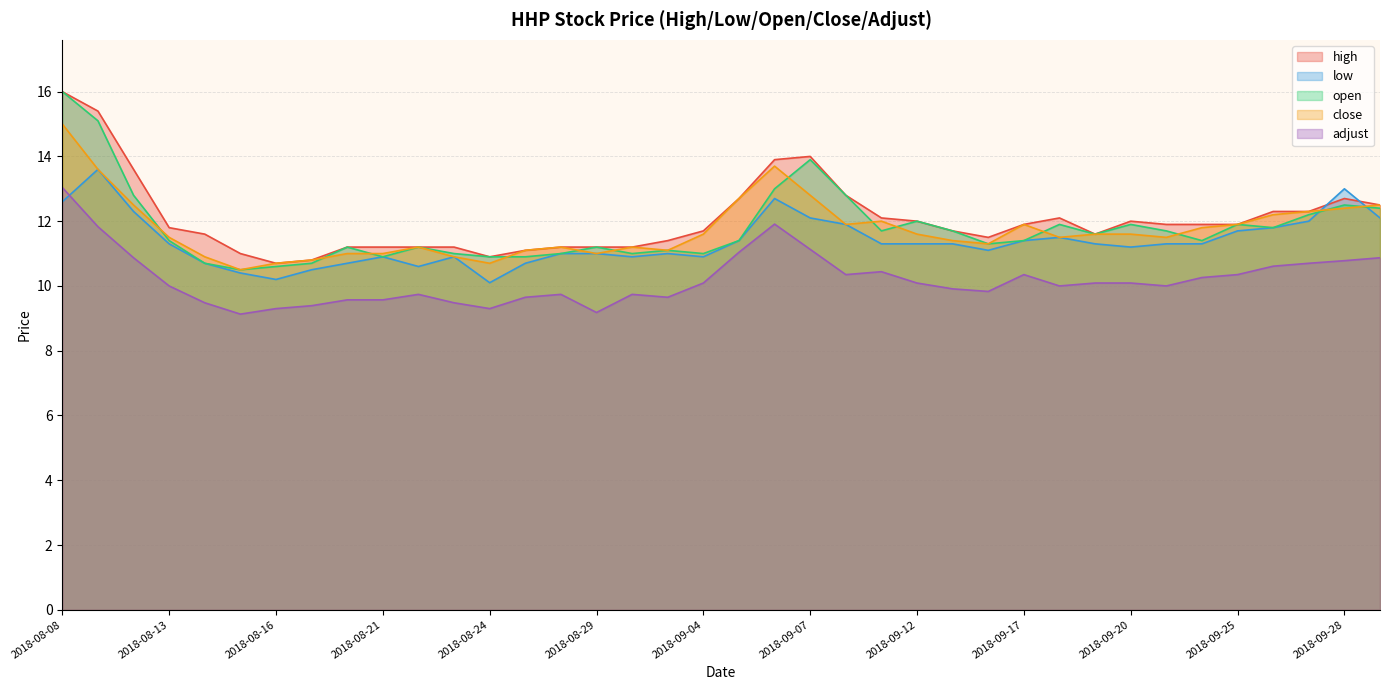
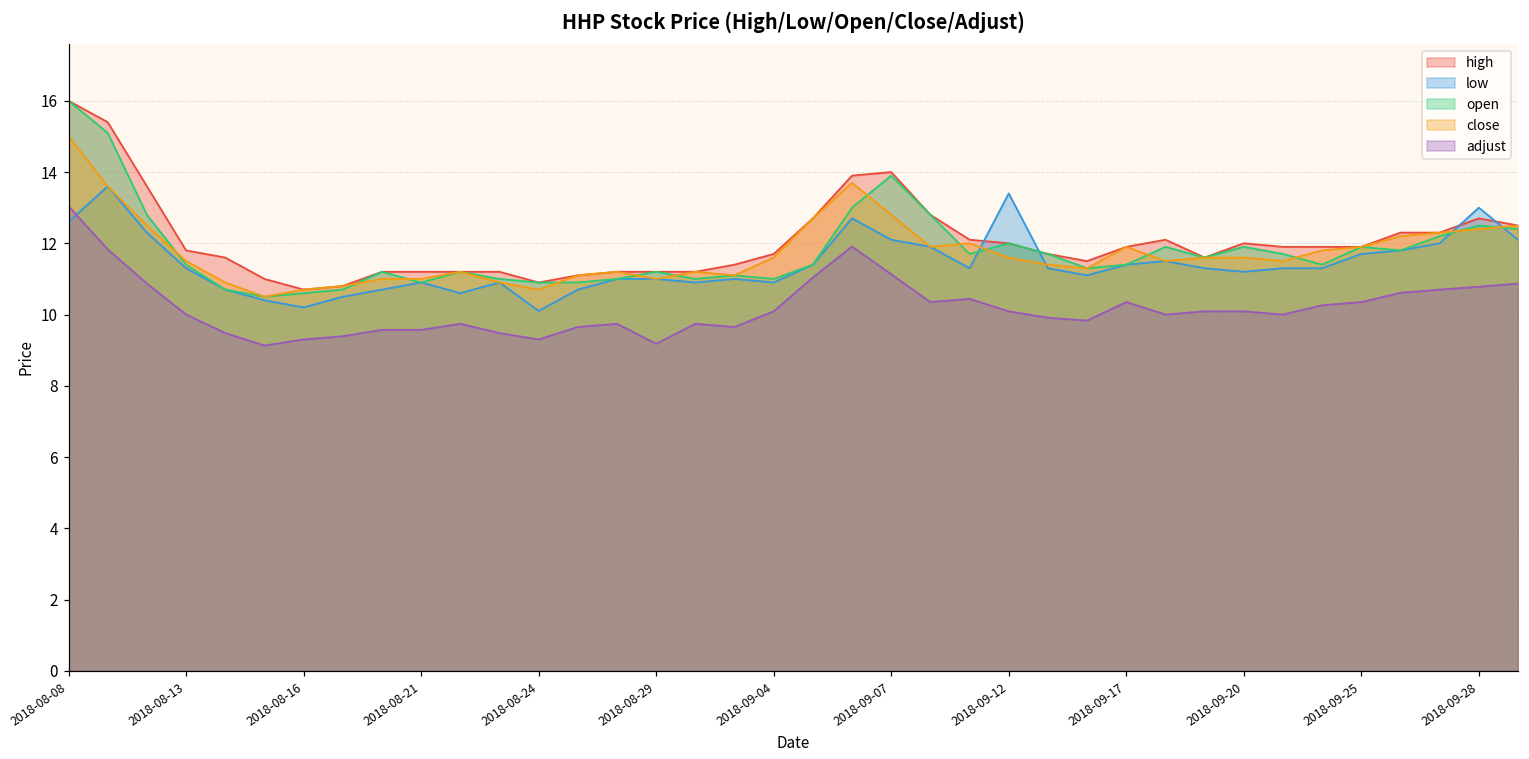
  {
    "low": {
      "2018-08-08": 12.6,
      "2018-08-13": 11.3,
      "2018-08-16": 10.2,
      "2018-08-24": 10.1,
      "2018-09-04": 10.9,
      "2018-09-07": 12.1,
-     "2018-09-12": 11.3,
+     "2018-09-12": 13.4,
      "2018-09-20": 11.2,
      "2018-09-25": 11.7,
      "2018-09-28": 13.0
    },
    "open": {
      "2018-08-13": 11.4,
      "2018-08-16": 10.6,
      "2018-09-04": 11.0,
      "2018-09-07": 13.9,
      "2018-09-20": 11.9,
      "2018-09-28": 12.5
    },
    "adjust": {
      "2018-08-08": 13.0,
      "2018-08-13": 10.0,
      "2018-08-16": 9.3,
      "2018-08-21": 9.6,
      "2018-08-24": 9.3,
      "2018-08-29": 9.2,
      "2018-09-04": 10.1,
      "2018-09-07": 11.1,
      "2018-09-12": 10.1,
      "2018-09-17": 10.4,
      "2018-09-20": 10.1,
      "2018-09-25": 10.4,
      "2018-09-28": 10.8
    }
  }
